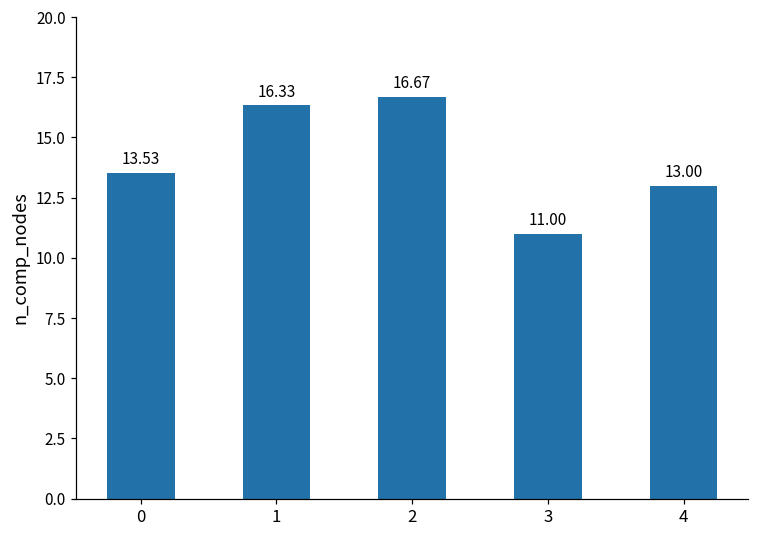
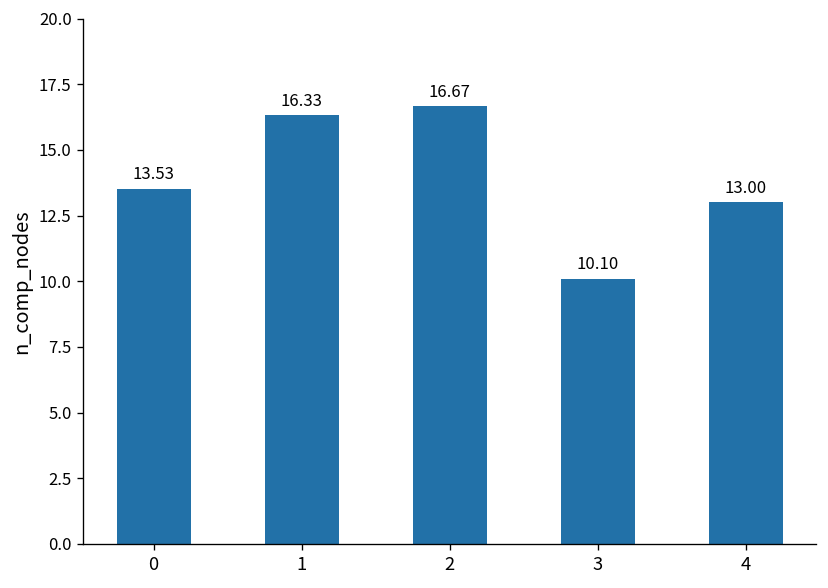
  {
    "0": 13.53,
    "1": 16.33,
    "2": 16.67,
-   "3": 11.00,
+   "3": 10.10,
    "4": 13.00
  }
